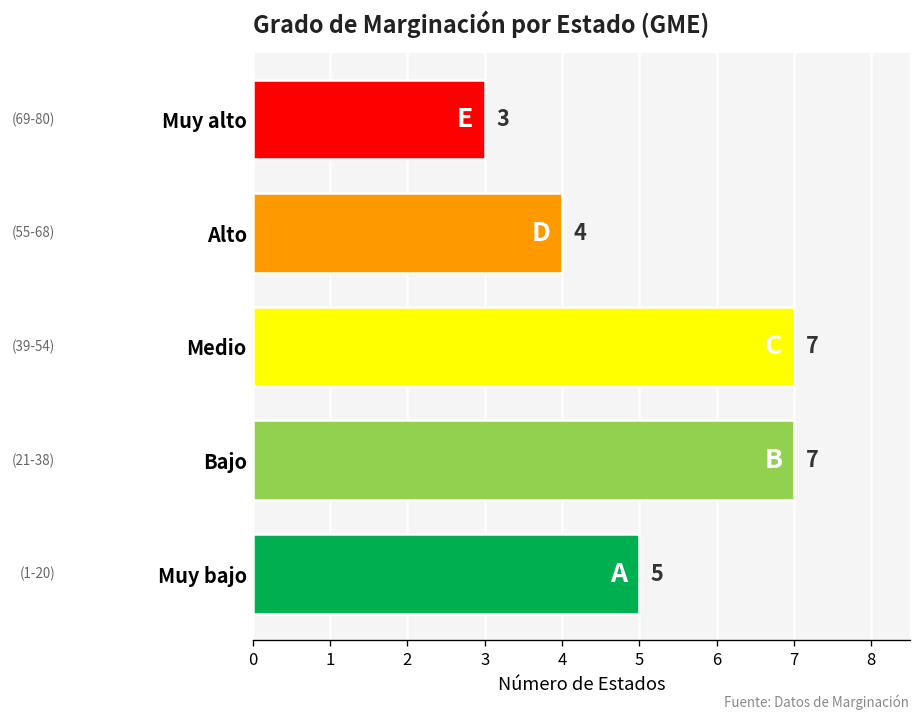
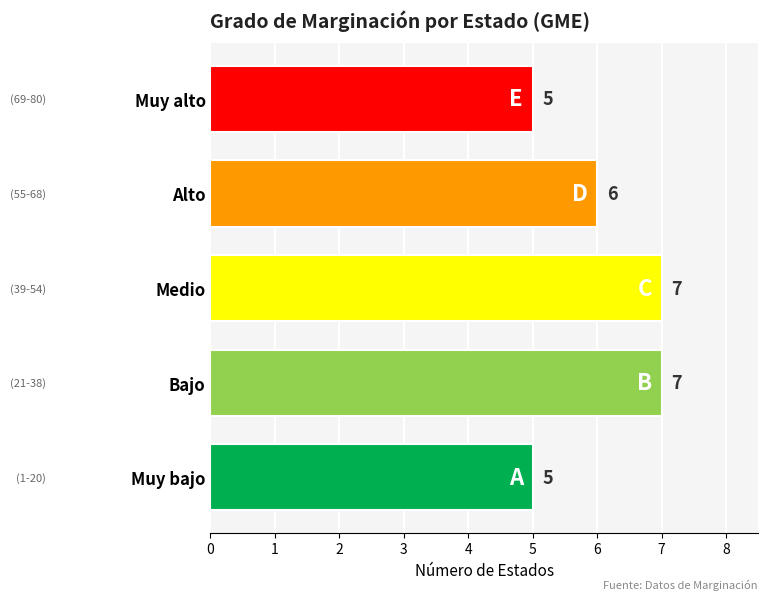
  {
-   "Muy alto": 3,
-   "Alto": 4,
+   "Muy alto": 5,
+   "Alto": 6,
    "Medio": 7,
    "Bajo": 7,
    "Muy bajo": 5
  }
